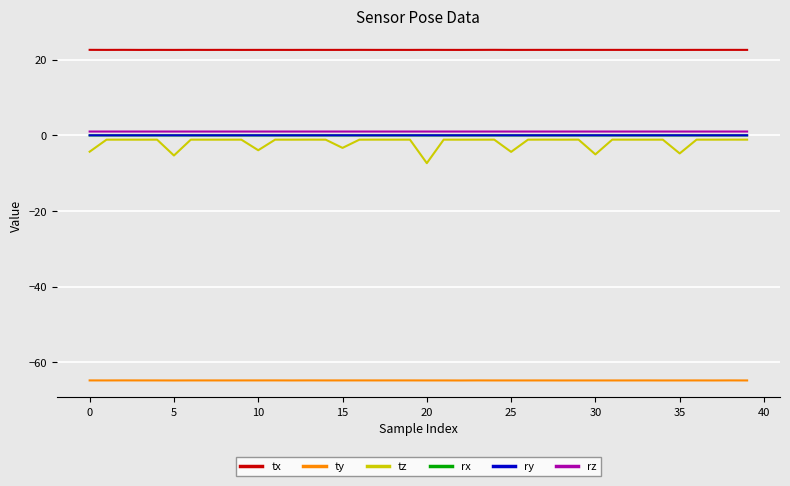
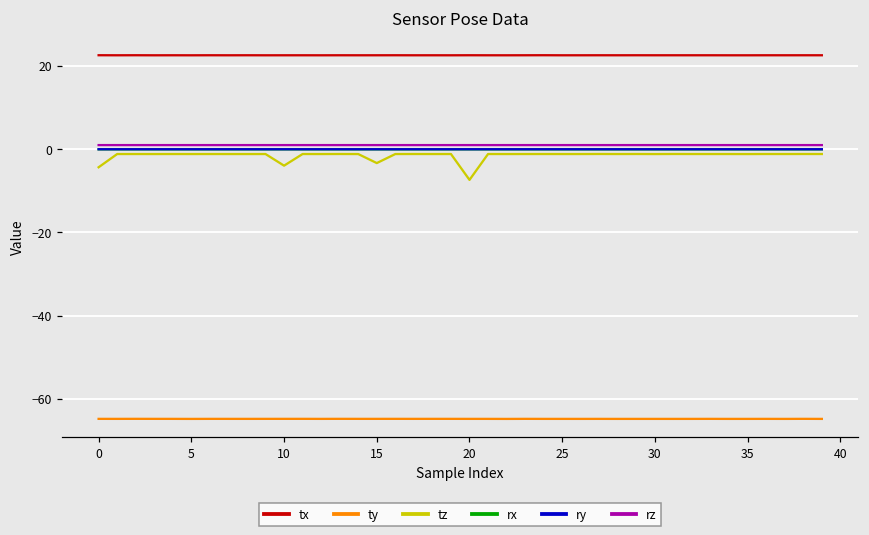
  {
    "tx": {
      "0": 23,
      "5": 23,
      "10": 23,
      "15": 23,
      "20": 23,
      "25": 23,
      "30": 23,
      "35": 23
    },
    "ty": {
      "0": -65,
      "5": -65,
      "10": -65,
      "15": -65,
      "20": -65,
      "25": -65,
      "30": -65,
      "35": -65
    },
    "tz": {
      "0": -4,
-     "5": -5,
+     "5": -1,
      "10": -4,
      "15": -3,
      "20": -7,
-     "25": -4,
-     "30": -5,
-     "35": -5
+     "25": -1,
+     "30": -1,
+     "35": -1
    },
    "ry": {
      "0": 0,
      "5": 0,
      "10": 0,
      "15": 0,
      "20": 0,
      "25": 0,
      "30": 0,
      "35": 0
    },
    "rz": {
      "0": 1,
      "5": 1,
      "10": 1,
      "15": 1,
      "20": 1,
      "25": 1,
      "30": 1,
      "35": 1
    }
  }
